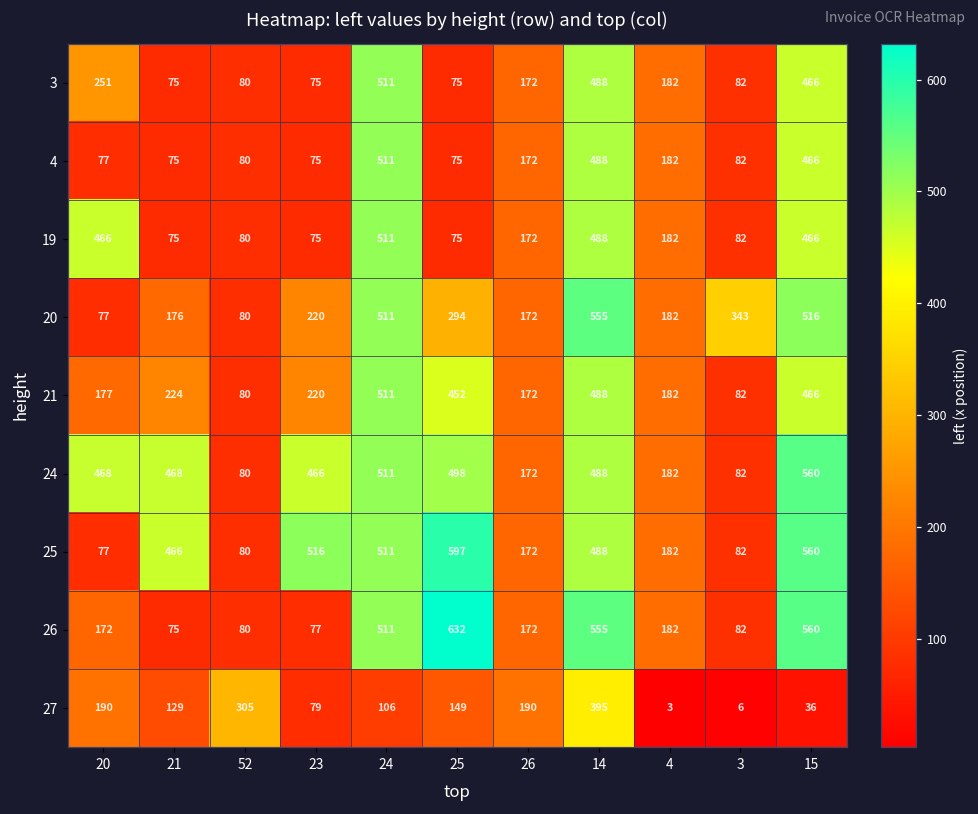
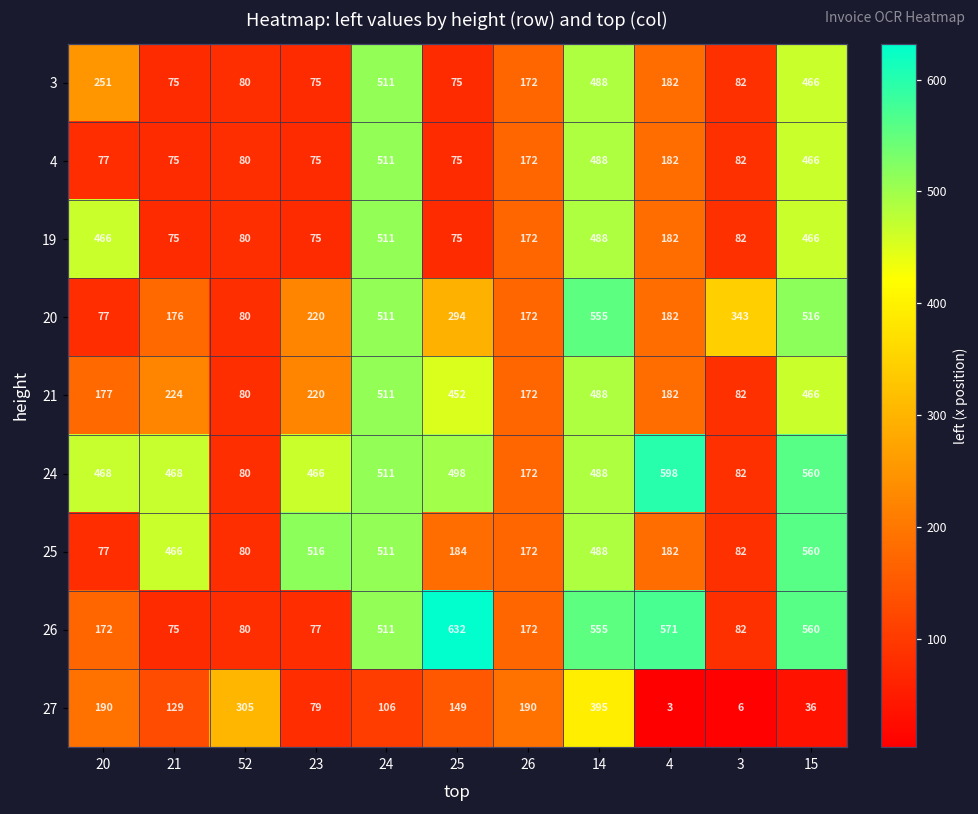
  {
    "3": {
      "20": 251,
      "21": 75,
      "52": 80,
      "23": 75,
      "24": 511,
      "25": 75,
      "26": 172,
      "14": 488,
      "4": 182,
      "3": 82,
      "15": 466
    },
    "4": {
      "20": 77,
      "21": 75,
      "52": 80,
      "23": 75,
      "24": 511,
      "25": 75,
      "26": 172,
      "14": 488,
      "4": 182,
      "3": 82,
      "15": 466
    },
    "19": {
      "20": 466,
      "21": 75,
      "52": 80,
      "23": 75,
      "24": 511,
      "25": 75,
      "26": 172,
      "14": 488,
      "4": 182,
      "3": 82,
      "15": 466
    },
    "20": {
      "20": 77,
      "21": 176,
      "52": 80,
      "23": 220,
      "24": 511,
      "25": 294,
      "26": 172,
      "14": 555,
      "4": 182,
      "3": 343,
      "15": 516
    },
    "21": {
      "20": 177,
      "21": 224,
      "52": 80,
      "23": 220,
      "24": 511,
      "25": 452,
      "26": 172,
      "14": 488,
      "4": 182,
      "3": 82,
      "15": 466
    },
    "24": {
      "20": 468,
      "21": 468,
      "52": 80,
      "23": 466,
      "24": 511,
      "25": 498,
      "26": 172,
      "14": 488,
-     "4": 182,
+     "4": 598,
      "3": 82,
      "15": 560
    },
    "25": {
      "20": 77,
      "21": 466,
      "52": 80,
      "23": 516,
      "24": 511,
-     "25": 597,
+     "25": 184,
      "26": 172,
      "14": 488,
      "4": 182,
      "3": 82,
      "15": 560
    },
    "26": {
      "20": 172,
      "21": 75,
      "52": 80,
      "23": 77,
      "24": 511,
      "25": 632,
      "26": 172,
      "14": 555,
-     "4": 182,
+     "4": 571,
      "3": 82,
      "15": 560
    },
    "27": {
      "20": 190,
      "21": 129,
      "52": 305,
      "23": 79,
      "24": 106,
      "25": 149,
      "26": 190,
      "14": 395,
      "4": 3,
      "3": 6,
      "15": 36
    }
  }
